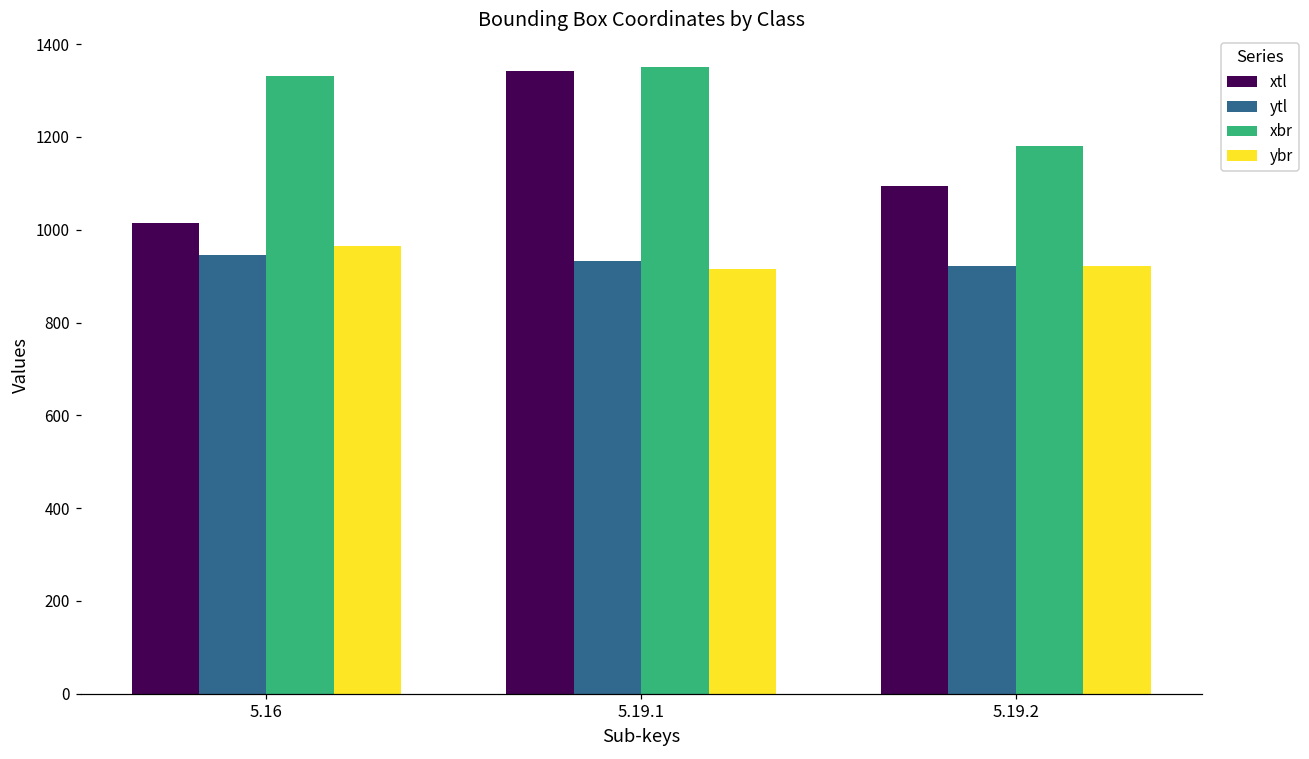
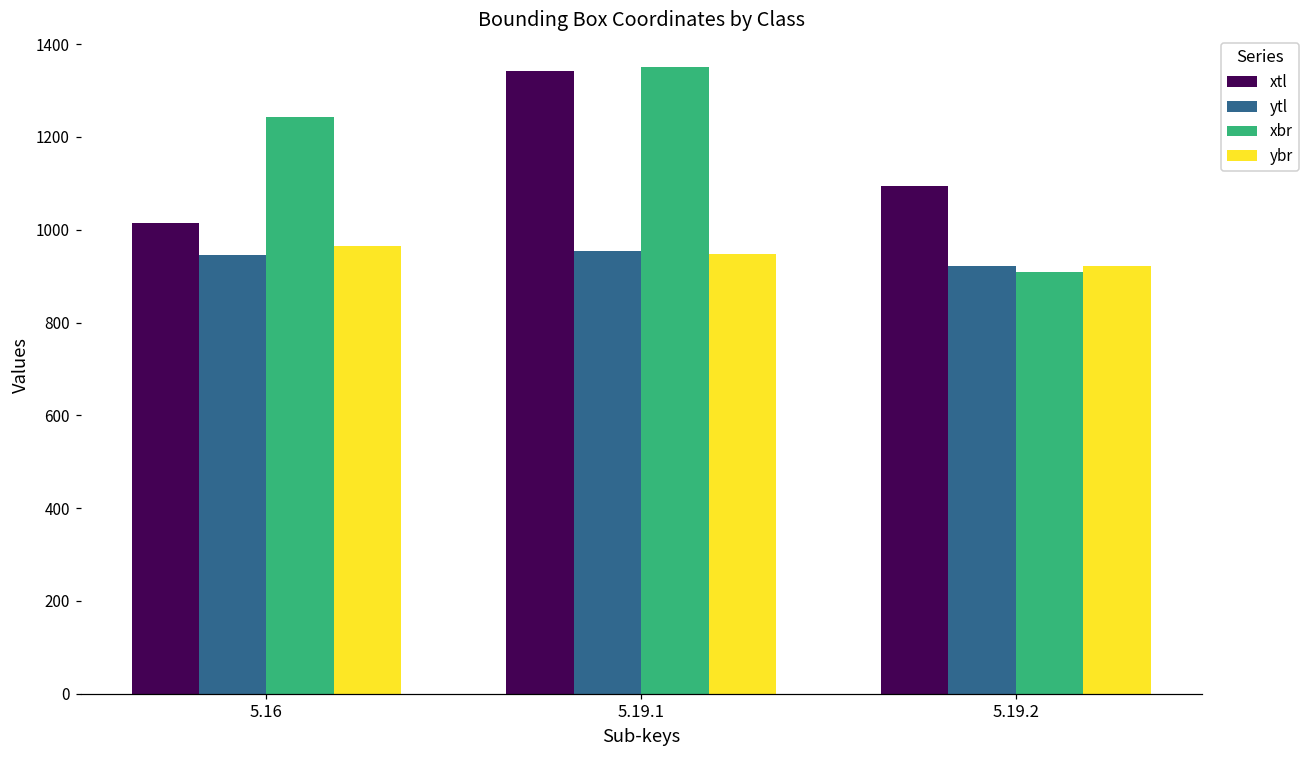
  {
    "xtl": {
      "5.16": 1010,
      "5.19.1": 1340,
      "5.19.2": 1100
    },
    "ytl": {
      "5.16": 950,
-     "5.19.1": 930,
+     "5.19.1": 960,
      "5.19.2": 920
    },
    "xbr": {
-     "5.16": 1330,
+     "5.16": 1240,
      "5.19.1": 1350,
-     "5.19.2": 1180
+     "5.19.2": 910
    },
    "ybr": {
      "5.16": 970,
-     "5.19.1": 920,
+     "5.19.1": 950,
      "5.19.2": 920
    }
  }
